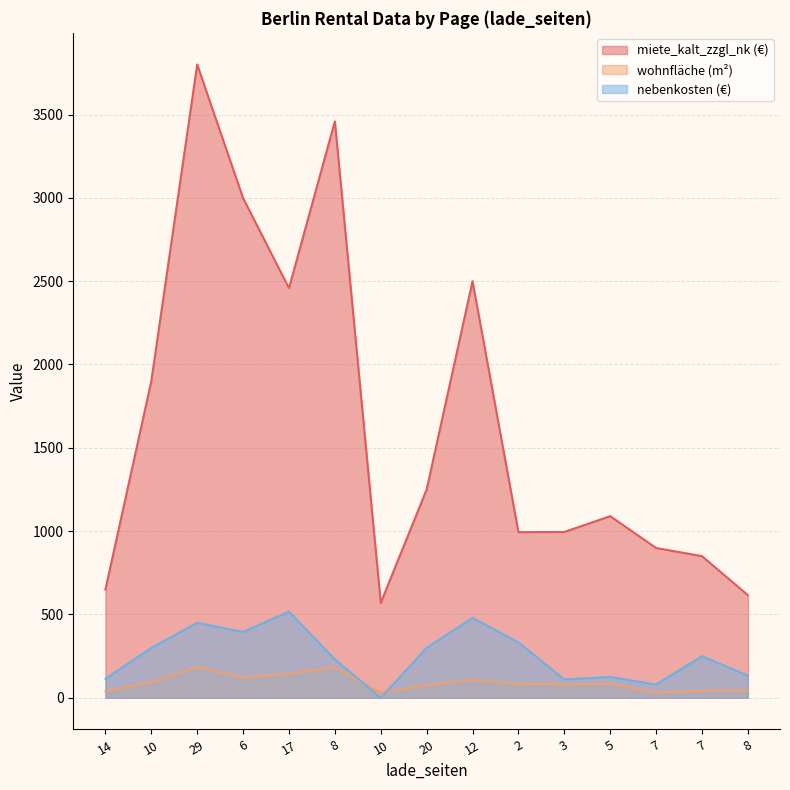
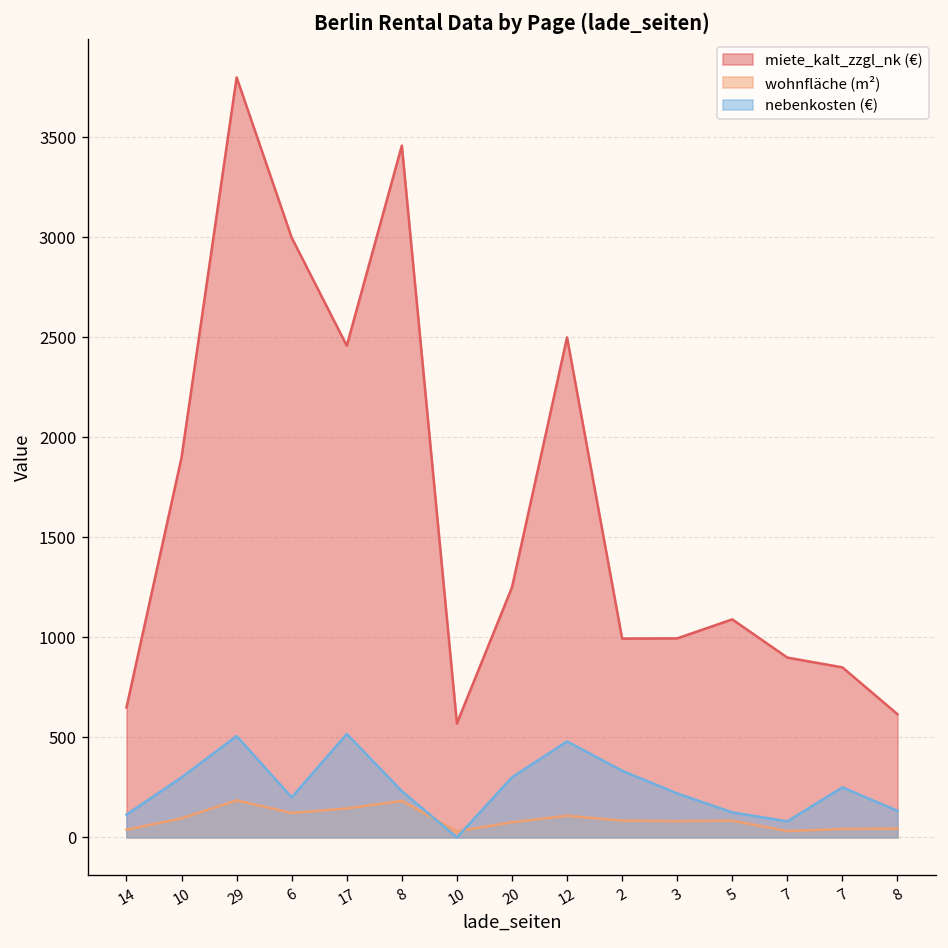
  {
    "nebenkosten (€)": {
      "14": 110,
-     "29": 450,
-     "6": 400,
+     "29": 510,
+     "6": 200,
      "17": 520,
      "20": 300,
      "12": 480,
      "2": 330,
-     "3": 110,
+     "3": 220,
      "5": 130
    }
  }
